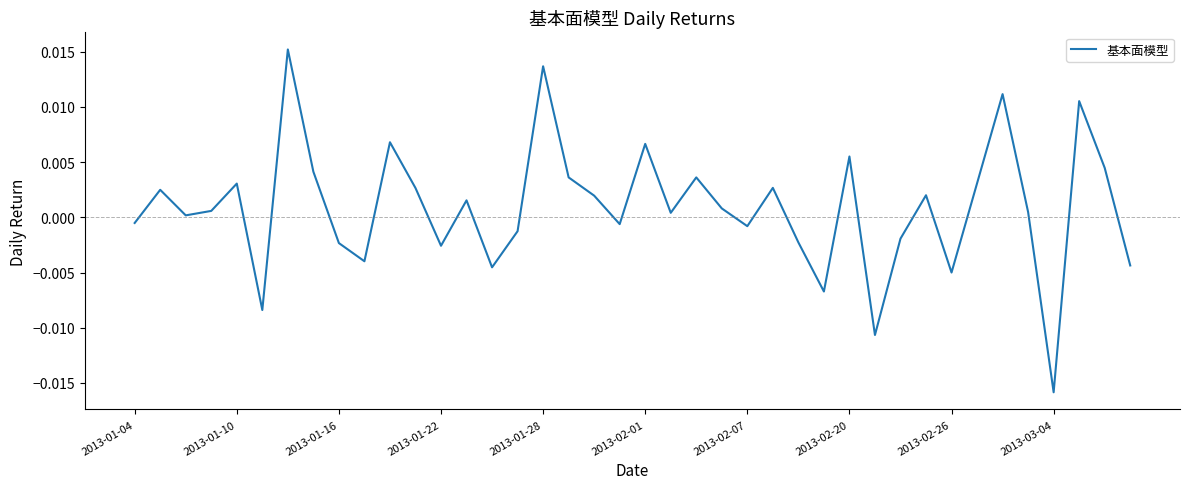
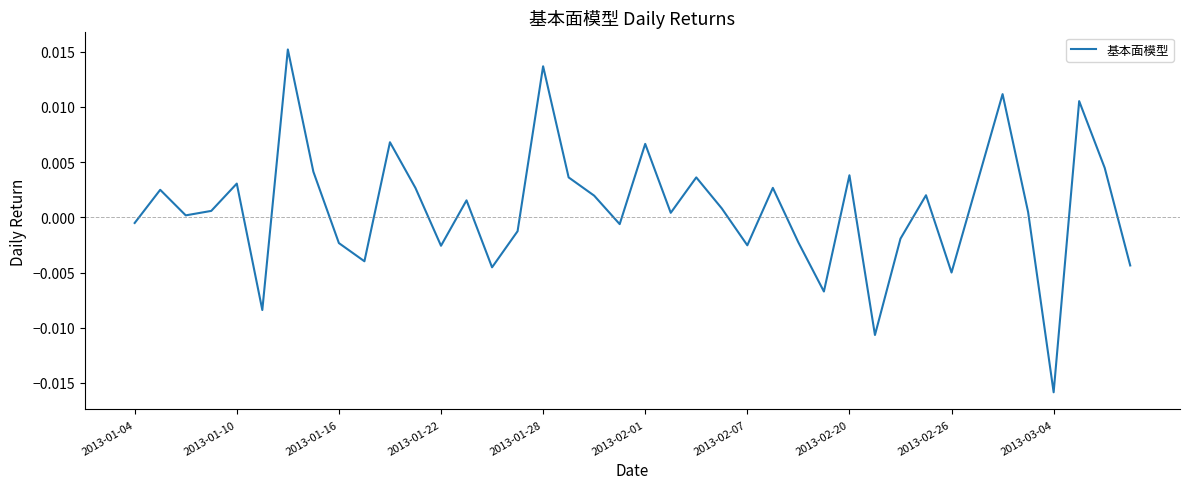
  {
    "2013-01-04": -0.0005,
    "2013-01-10": 0.0031,
    "2013-01-16": -0.0023,
    "2013-01-22": -0.0026,
    "2013-01-28": 0.0137,
    "2013-02-01": 0.0066,
-   "2013-02-07": -0.0008,
-   "2013-02-20": 0.0055,
+   "2013-02-07": -0.0025,
+   "2013-02-20": 0.0038,
    "2013-02-26": -0.0050,
    "2013-03-04": -0.0158
  }
